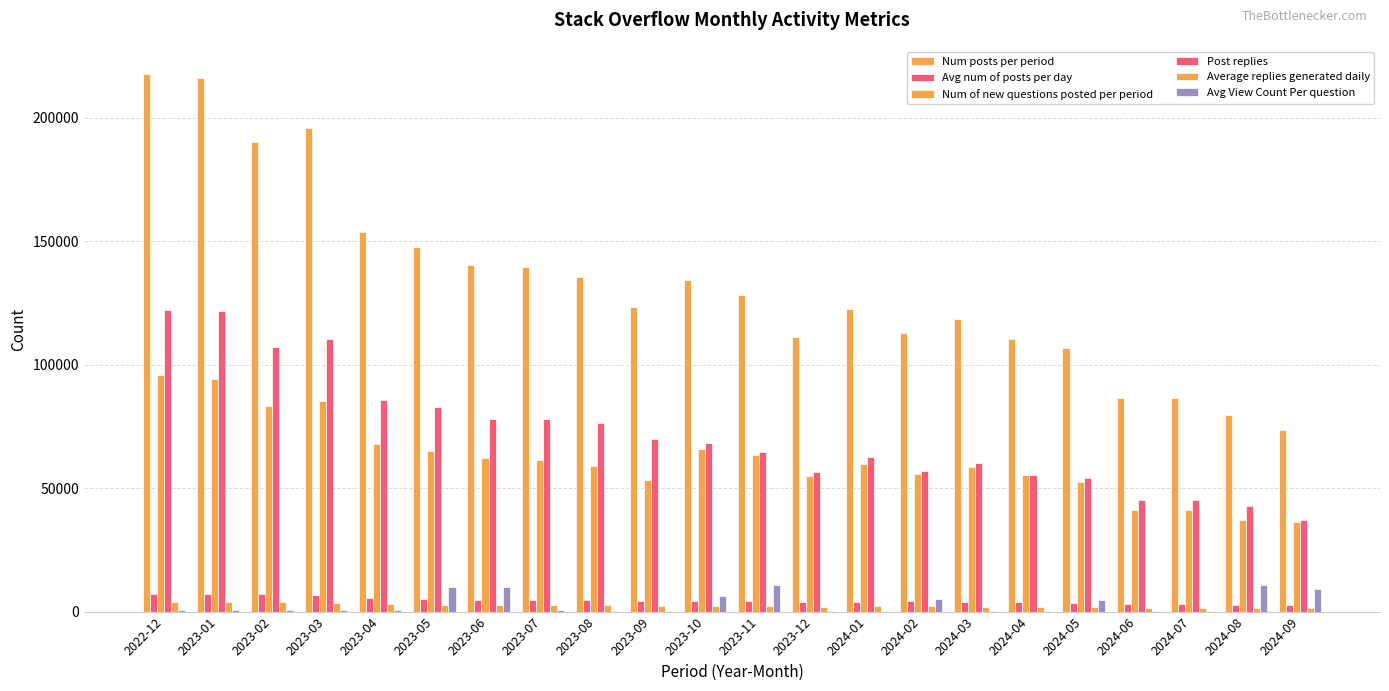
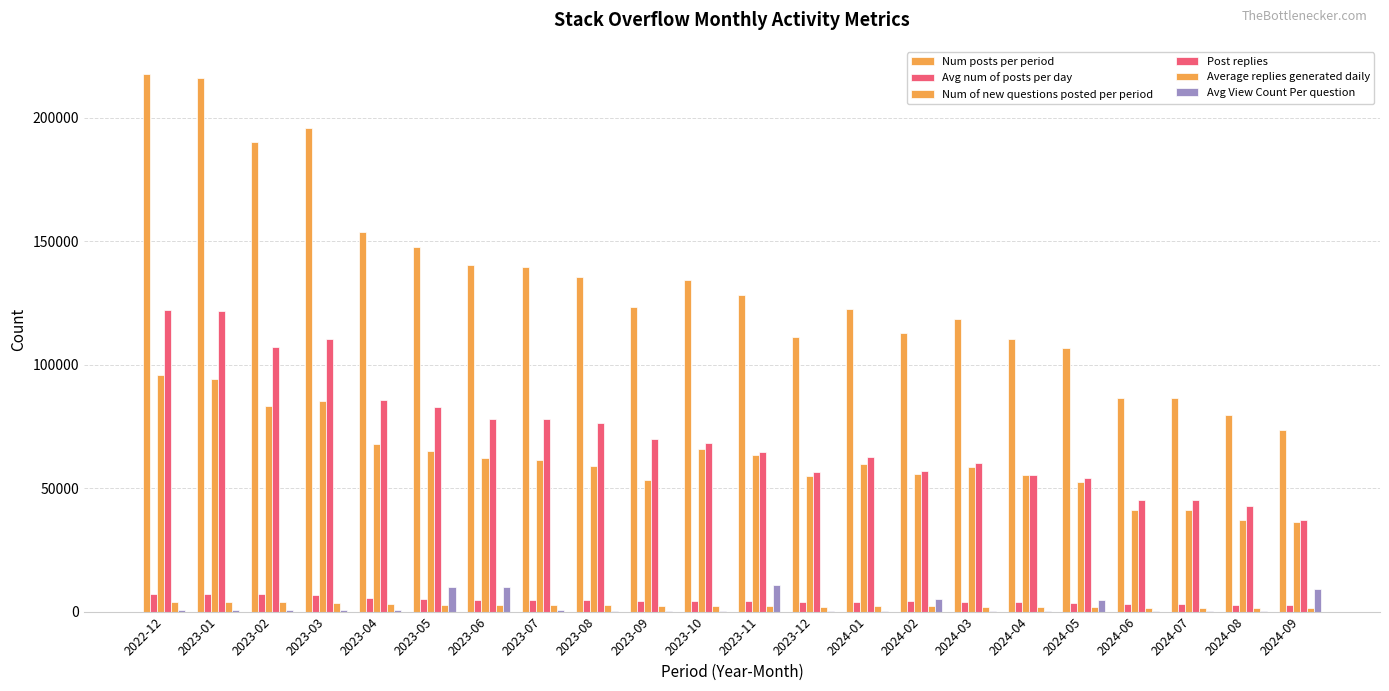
  {
    "Avg View Count Per question": {
      "2023-05": 10000,
      "2023-06": 10000,
-     "2023-10": 6000,
+     "2023-10": 0,
      "2023-11": 11000,
      "2024-02": 5000,
      "2024-05": 5000,
-     "2024-08": 11000,
+     "2024-08": 0,
      "2024-09": 9000
    }
  }
